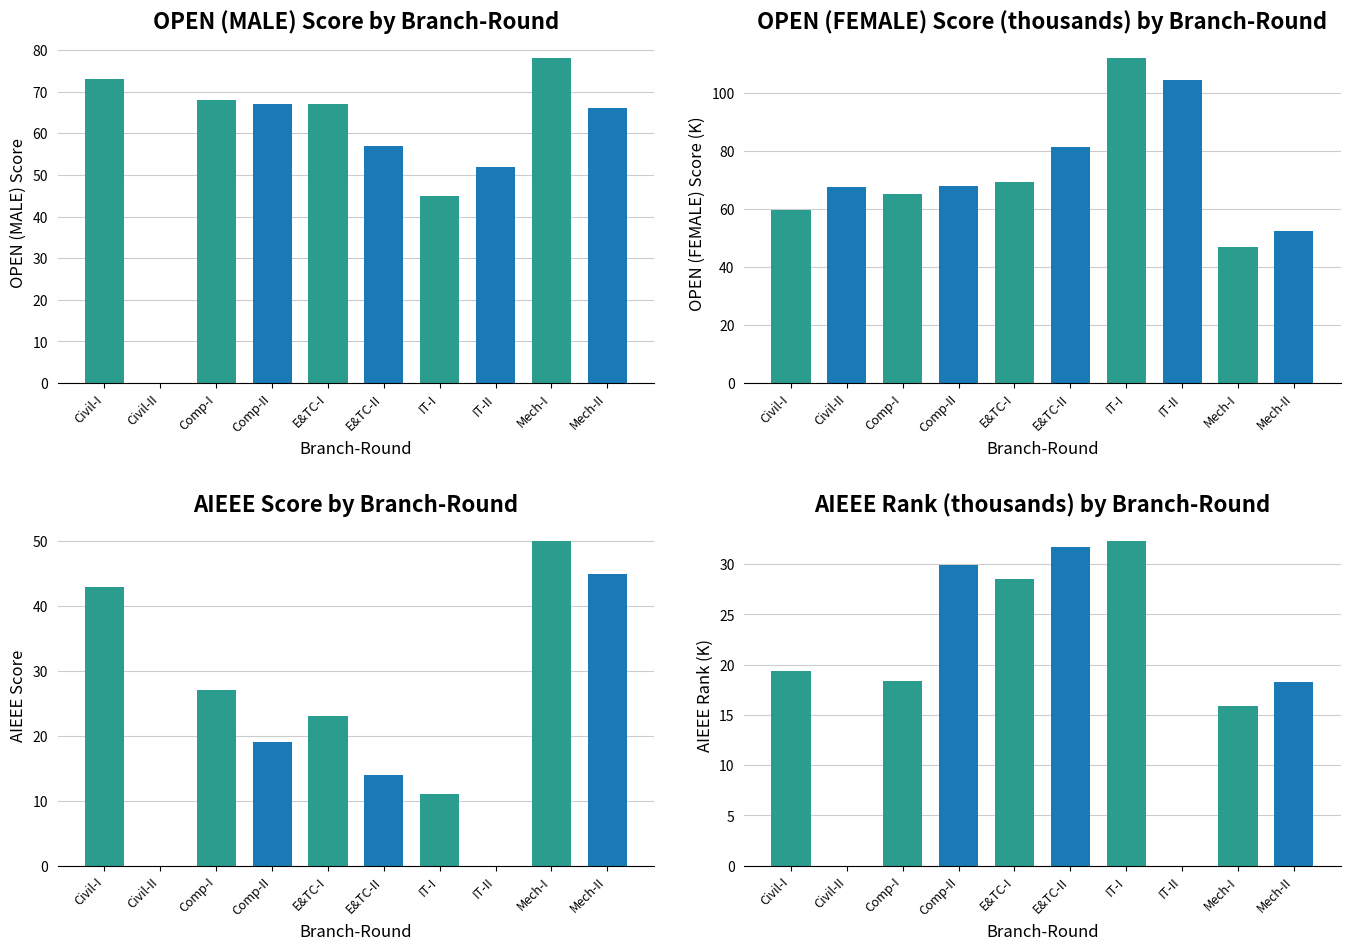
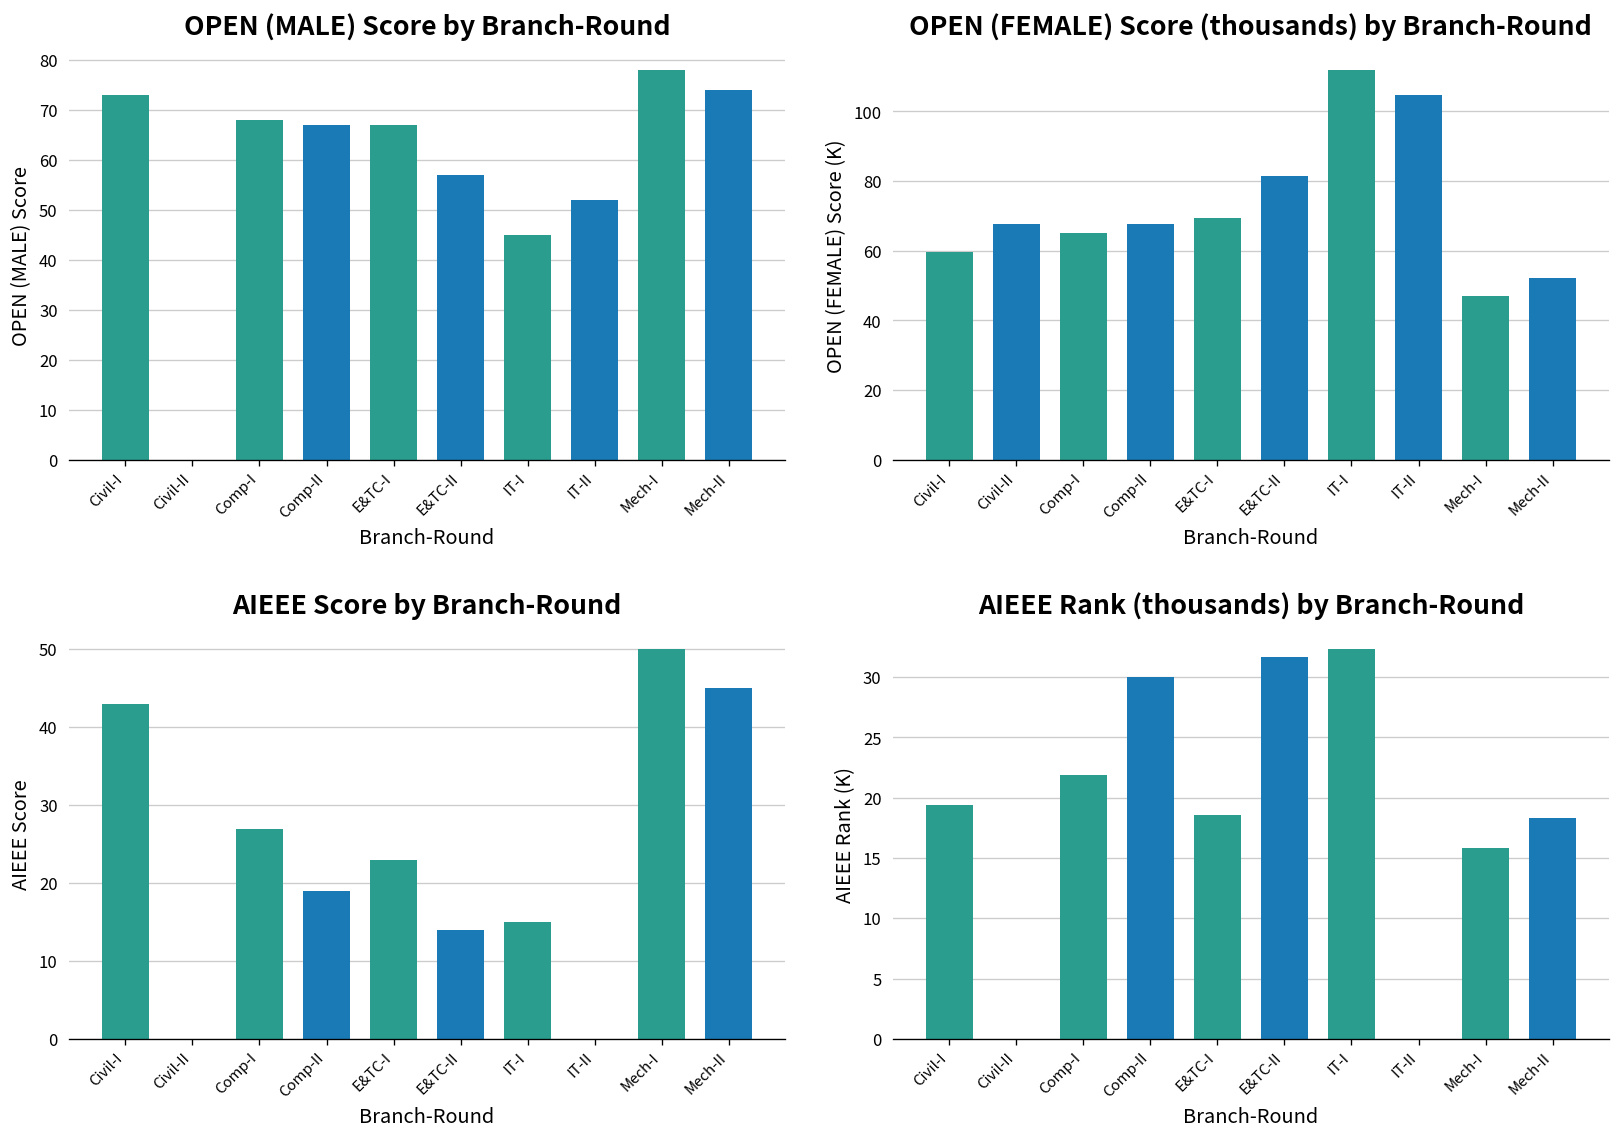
  {
    "OPEN (MALE) Score by Branch-Round": {
      "Civil-I": 73,
      "Civil-II": 0,
      "Comp-I": 68,
      "Comp-II": 67,
      "E&TC-I": 67,
      "E&TC-II": 57,
      "IT-I": 45,
      "IT-II": 52,
      "Mech-I": 78,
-     "Mech-II": 66
+     "Mech-II": 74
    },
    "OPEN (FEMALE) Score (thousands) by Branch-Round": {
      "Civil-I": 60,
      "Civil-II": 68,
      "Comp-I": 65,
      "Comp-II": 68,
      "E&TC-I": 69,
      "E&TC-II": 81,
      "IT-I": 112,
      "IT-II": 105,
      "Mech-I": 47,
      "Mech-II": 52
    },
    "AIEEE Score by Branch-Round": {
      "Civil-I": 43,
      "Civil-II": 0,
      "Comp-I": 27,
      "Comp-II": 19,
      "E&TC-I": 23,
      "E&TC-II": 14,
-     "IT-I": 11,
+     "IT-I": 15,
      "IT-II": 0,
      "Mech-I": 50,
      "Mech-II": 45
    },
    "AIEEE Rank (thousands) by Branch-Round": {
      "Civil-I": 19.4,
      "Civil-II": 0.0,
-     "Comp-I": 18.4,
+     "Comp-I": 21.9,
      "Comp-II": 30.0,
-     "E&TC-I": 28.5,
+     "E&TC-I": 18.5,
      "E&TC-II": 31.7,
      "IT-I": 32.3,
      "IT-II": 0.0,
      "Mech-I": 15.9,
      "Mech-II": 18.3
    }
  }
